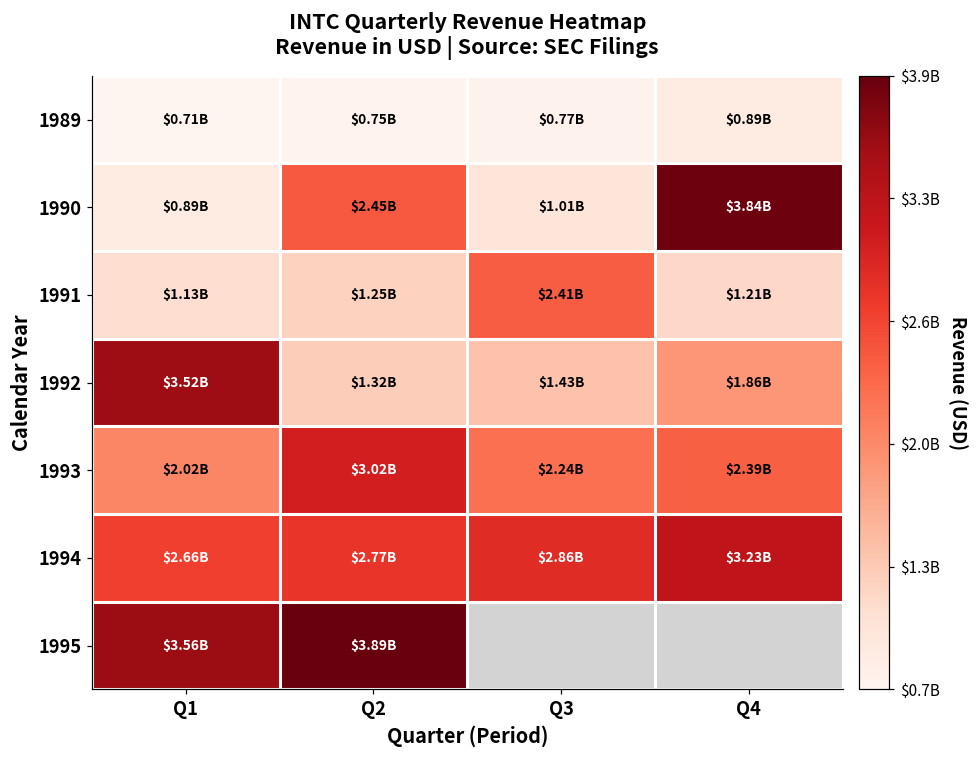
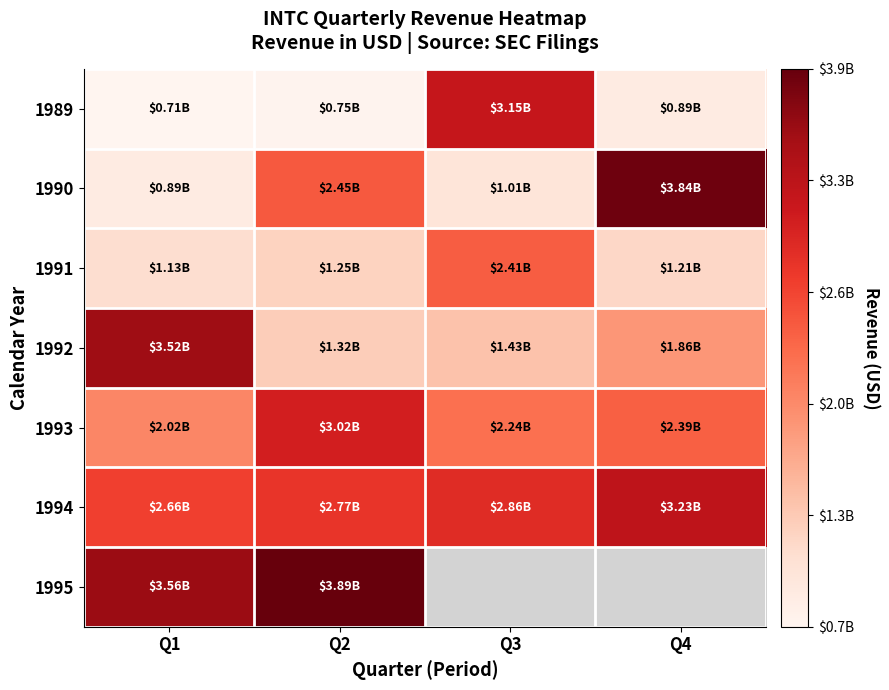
  {
    "1989": {
      "Q1": "$0.71B",
      "Q2": "$0.75B",
-     "Q3": "$0.77B",
+     "Q3": "$3.15B",
      "Q4": "$0.89B"
    },
    "1990": {
      "Q1": "$0.89B",
      "Q2": "$2.45B",
      "Q3": "$1.01B",
      "Q4": "$3.84B"
    },
    "1991": {
      "Q1": "$1.13B",
      "Q2": "$1.25B",
      "Q3": "$2.41B",
      "Q4": "$1.21B"
    },
    "1992": {
      "Q1": "$3.52B",
      "Q2": "$1.32B",
      "Q3": "$1.43B",
      "Q4": "$1.86B"
    },
    "1993": {
      "Q1": "$2.02B",
      "Q2": "$3.02B",
      "Q3": "$2.24B",
      "Q4": "$2.39B"
    },
    "1994": {
      "Q1": "$2.66B",
      "Q2": "$2.77B",
      "Q3": "$2.86B",
      "Q4": "$3.23B"
    },
    "1995": {
      "Q1": "$3.56B",
      "Q2": "$3.89B"
    }
  }
